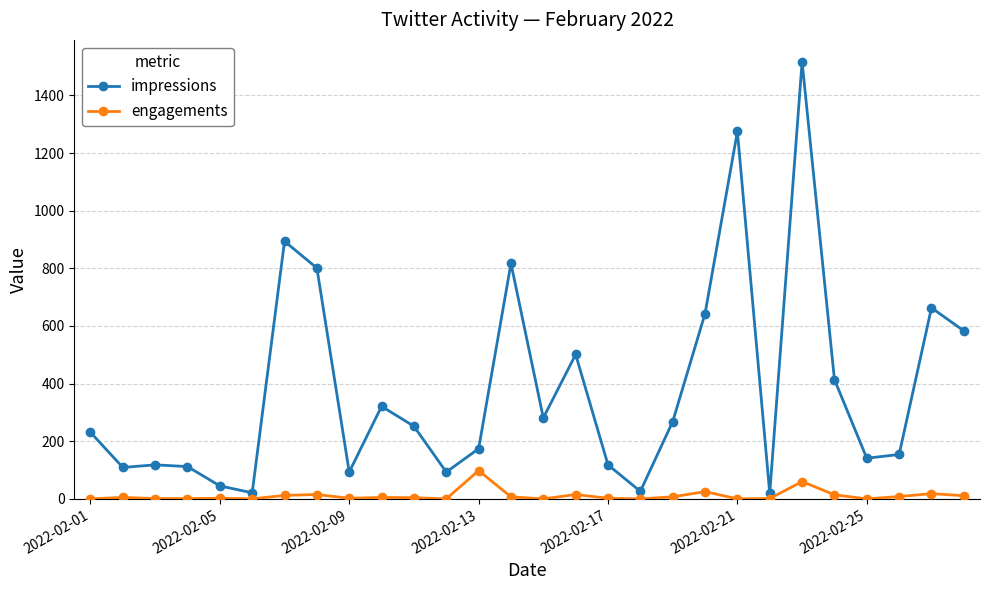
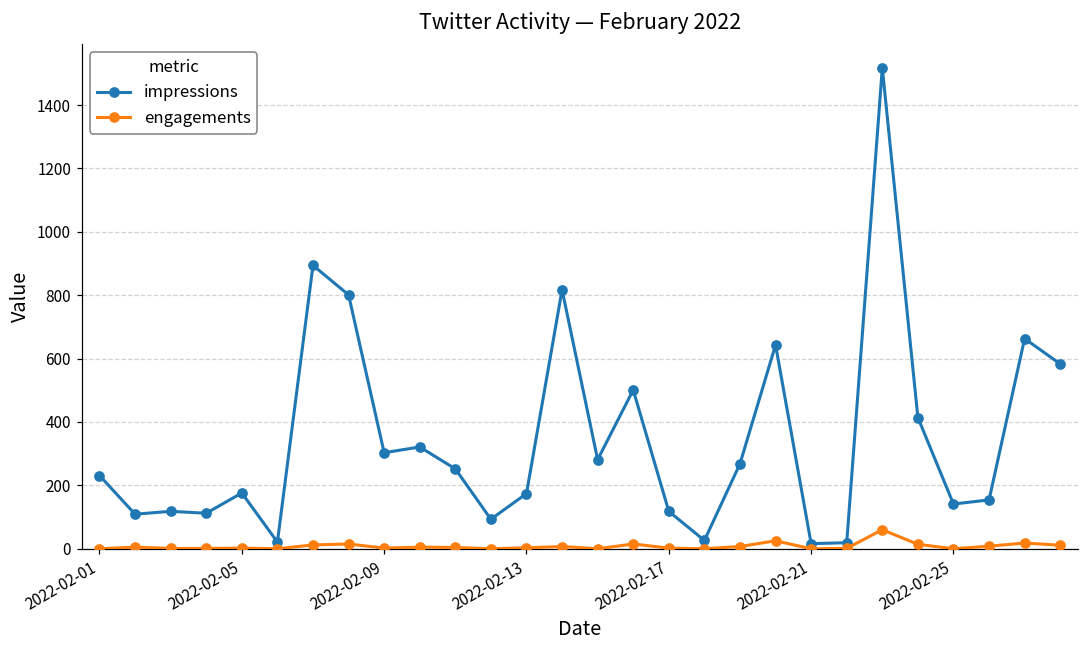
  {
    "impressions": {
      "2022-02-01": 230,
-     "2022-02-05": 50,
-     "2022-02-09": 90,
+     "2022-02-05": 180,
+     "2022-02-09": 300,
      "2022-02-13": 170,
      "2022-02-17": 120,
-     "2022-02-21": 1280,
+     "2022-02-21": 20,
      "2022-02-25": 140
    },
    "engagements": {
      "2022-02-01": 0,
      "2022-02-05": 0,
      "2022-02-09": 0,
-     "2022-02-13": 100,
+     "2022-02-13": 0,
      "2022-02-17": 0,
      "2022-02-21": 0,
      "2022-02-25": 0
    }
  }
